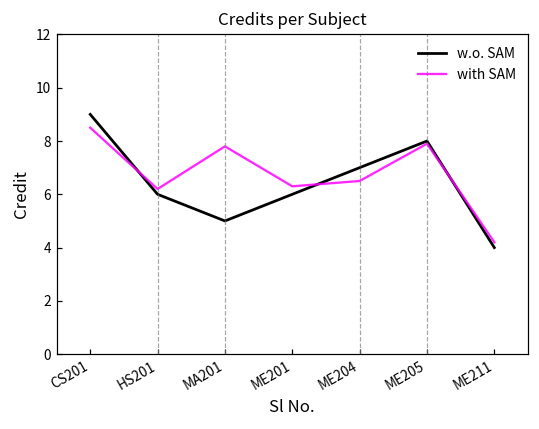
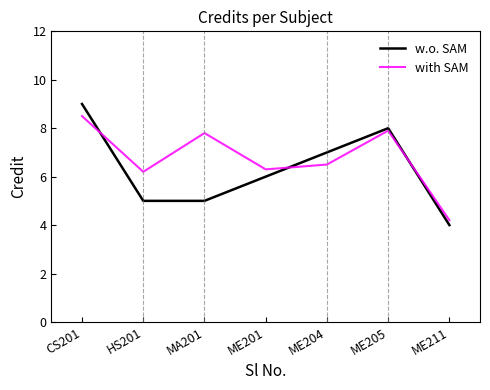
  {
    "w.o. SAM": {
      "CS201": 9,
-     "HS201": 6,
+     "HS201": 5,
      "MA201": 5,
      "ME201": 6,
      "ME204": 7,
      "ME211": 4
    },
    "with SAM": {
      "CS201": 8.5,
      "HS201": 6.2,
      "MA201": 7.8,
      "ME201": 6.3,
      "ME204": 6.5,
      "ME211": 4.2
    }
  }
